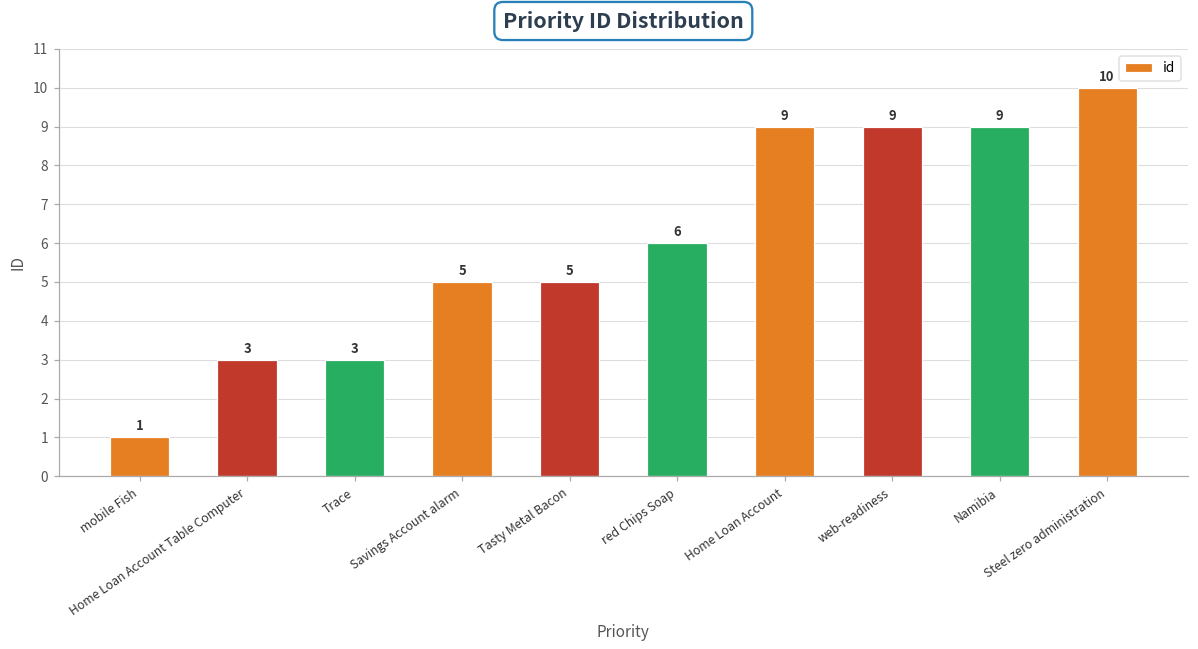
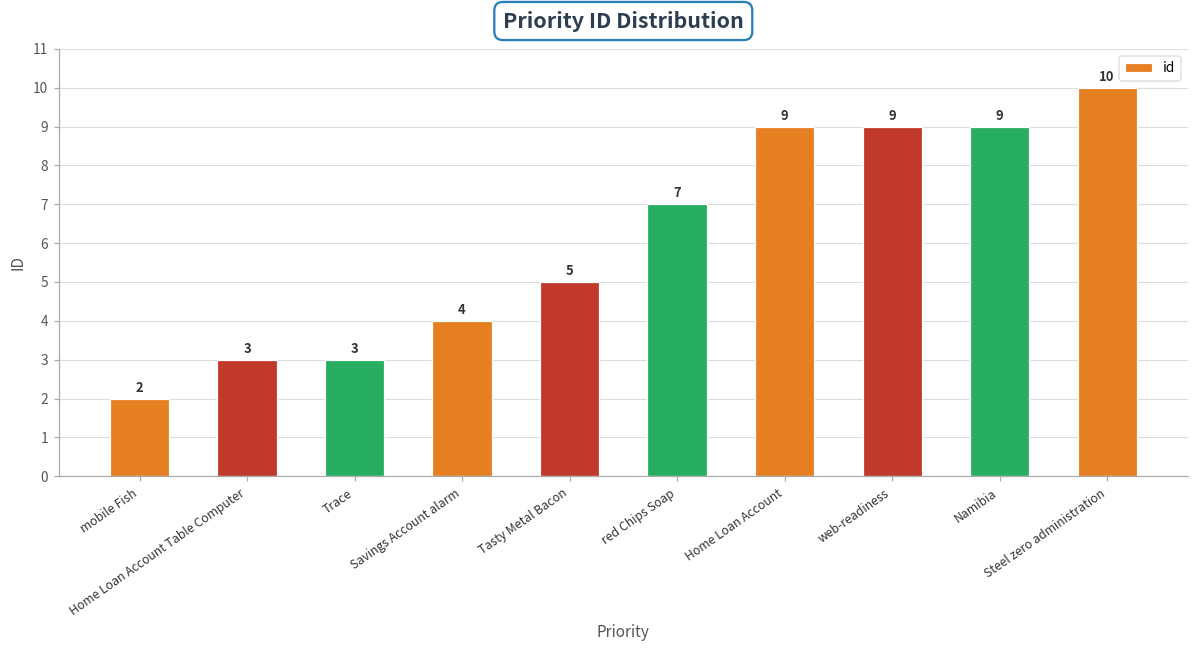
  {
-   "mobile Fish": 1,
+   "mobile Fish": 2,
    "Home Loan Account Table Computer": 3,
    "Trace": 3,
-   "Savings Account alarm": 5,
+   "Savings Account alarm": 4,
    "Tasty Metal Bacon": 5,
-   "red Chips Soap": 6,
+   "red Chips Soap": 7,
    "Home Loan Account": 9,
    "web-readiness": 9,
    "Namibia": 9,
    "Steel zero administration": 10
  }
